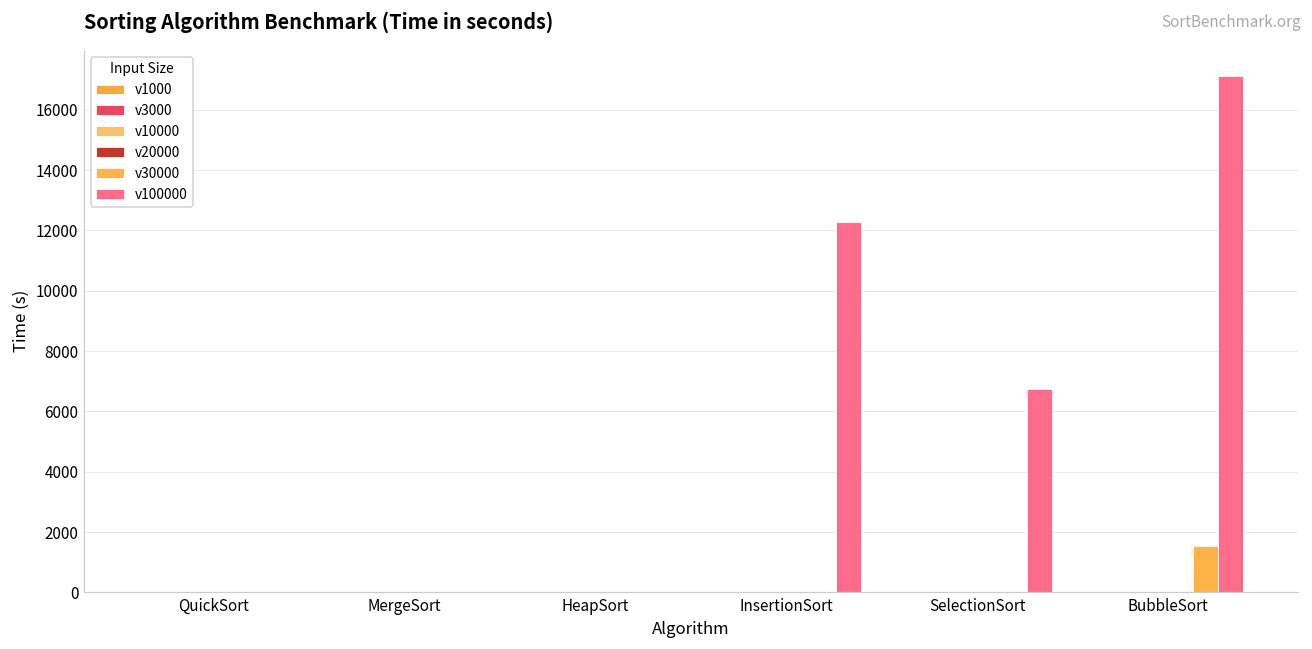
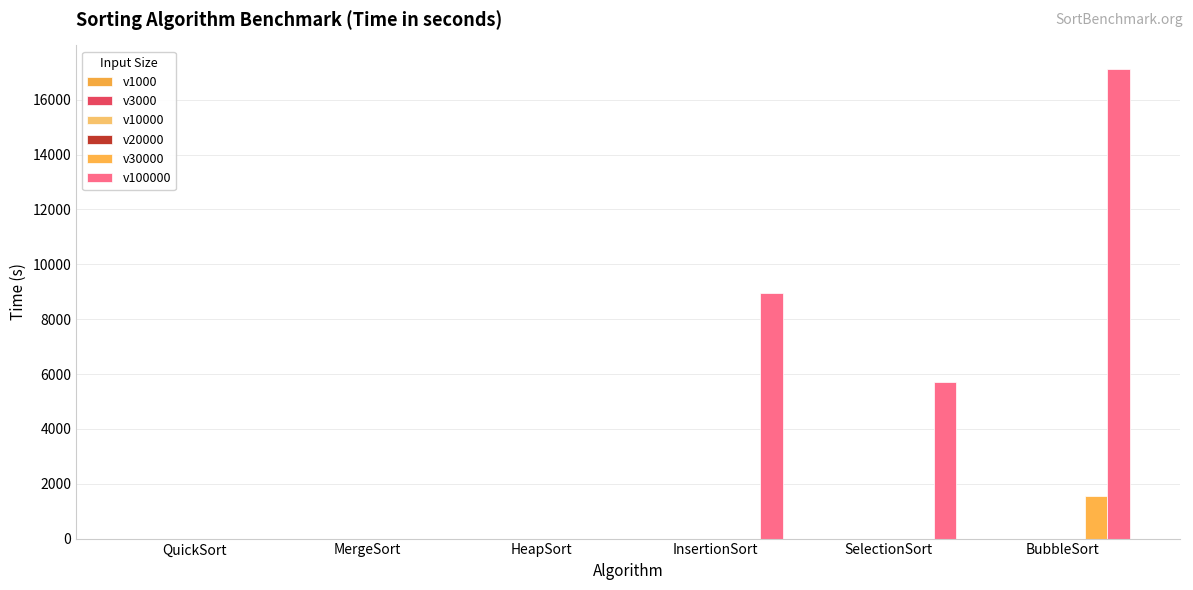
  {
    "v3000": {
      "HeapSort": 0
    },
    "v100000": {
-     "InsertionSort": 12300,
-     "SelectionSort": 6700,
+     "InsertionSort": 9000,
+     "SelectionSort": 5700,
      "BubbleSort": 17100
    }
  }
